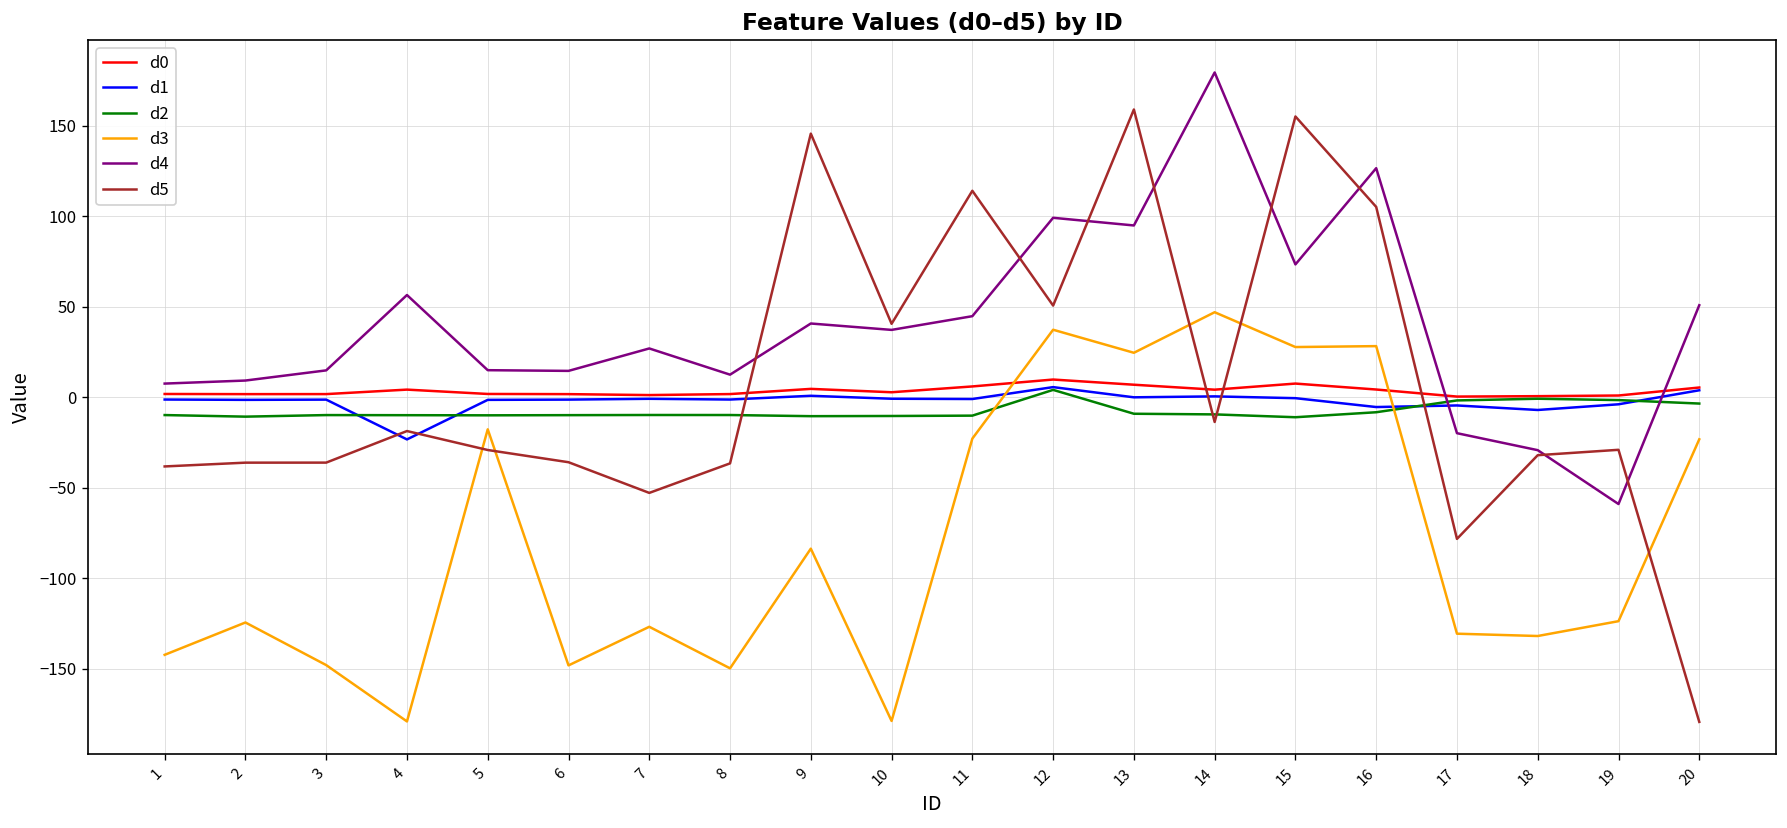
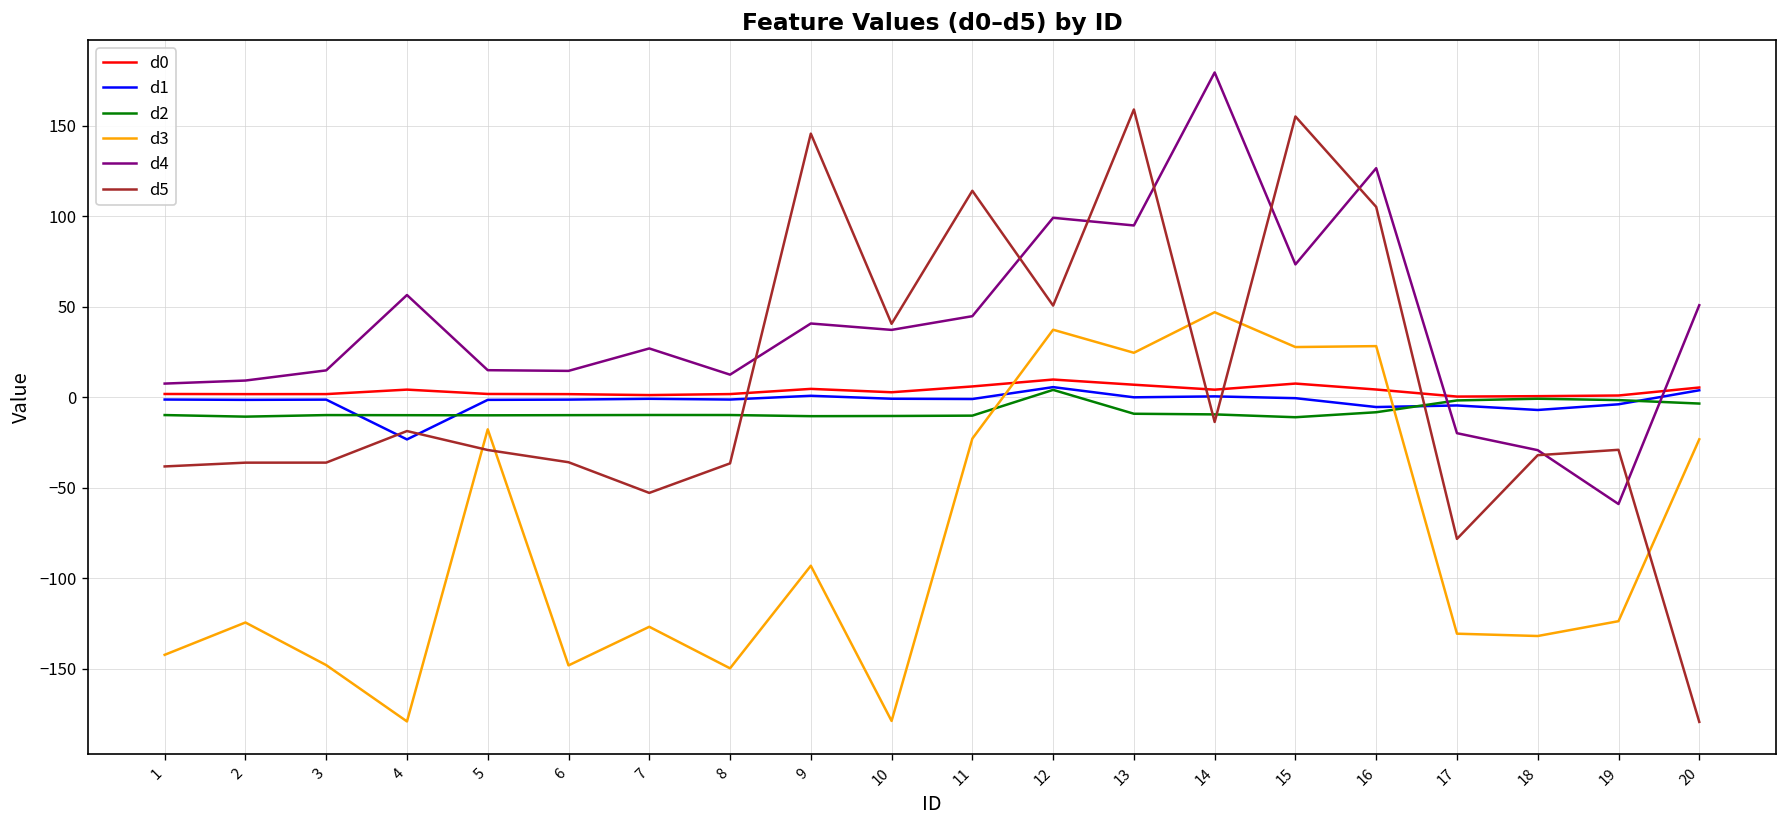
  {
    "d0": {
      "1": 2,
      "2": 2,
      "3": 2,
      "4": 4,
      "5": 2,
      "6": 2,
      "7": 1,
      "8": 2,
      "9": 5,
      "10": 3,
      "11": 6,
      "12": 10,
      "13": 7,
      "14": 4,
      "15": 8,
      "16": 4,
      "17": 0,
      "19": 1
    },
    "d1": {
      "1": -1,
      "2": -1,
      "3": -1,
      "4": -23,
      "5": -1,
      "6": -1,
      "7": -1,
      "8": -1,
      "9": 1,
      "10": -1,
      "11": -1,
      "13": 0,
      "14": 1,
      "15": 0,
      "16": -5,
      "17": -4,
      "18": -7,
      "19": -4
    },
    "d2": {
      "1": -10,
      "2": -11,
      "3": -10,
      "4": -10,
      "5": -10,
      "6": -10,
      "7": -10,
      "8": -10,
      "9": -10,
      "10": -10,
      "11": -10,
      "13": -9,
      "14": -9,
      "15": -11,
      "16": -8,
      "17": -2,
      "19": -2,
      "20": -3
    },
    "d3": {
      "1": -142,
      "2": -124,
      "3": -148,
      "4": -179,
      "5": -18,
      "6": -148,
      "7": -127,
      "8": -150,
-     "9": -84,
+     "9": -93,
      "10": -179,
      "11": -23,
      "12": 37,
      "13": 25,
      "14": 47,
      "15": 28,
      "16": 28,
      "17": -131,
      "18": -132,
      "19": -124,
      "20": -23
    },
    "d4": {
      "1": 8,
      "2": 9,
      "3": 15,
      "4": 56,
      "5": 15,
      "6": 15,
      "7": 27,
      "8": 13,
      "9": 41,
      "10": 37,
      "11": 45,
      "12": 99,
      "13": 95,
      "14": 179,
      "15": 73,
      "16": 127,
      "17": -20,
      "18": -29,
      "19": -59,
      "20": 51
    },
    "d5": {
      "1": -38,
      "2": -36,
      "3": -36,
      "4": -19,
      "5": -29,
      "6": -36,
      "7": -53,
      "8": -36,
      "9": 146,
      "10": 41,
      "11": 114,
      "12": 51,
      "13": 159,
      "14": -14,
      "15": 155,
      "16": 105,
      "17": -78,
      "18": -32,
      "19": -29,
      "20": -179
    }
  }
